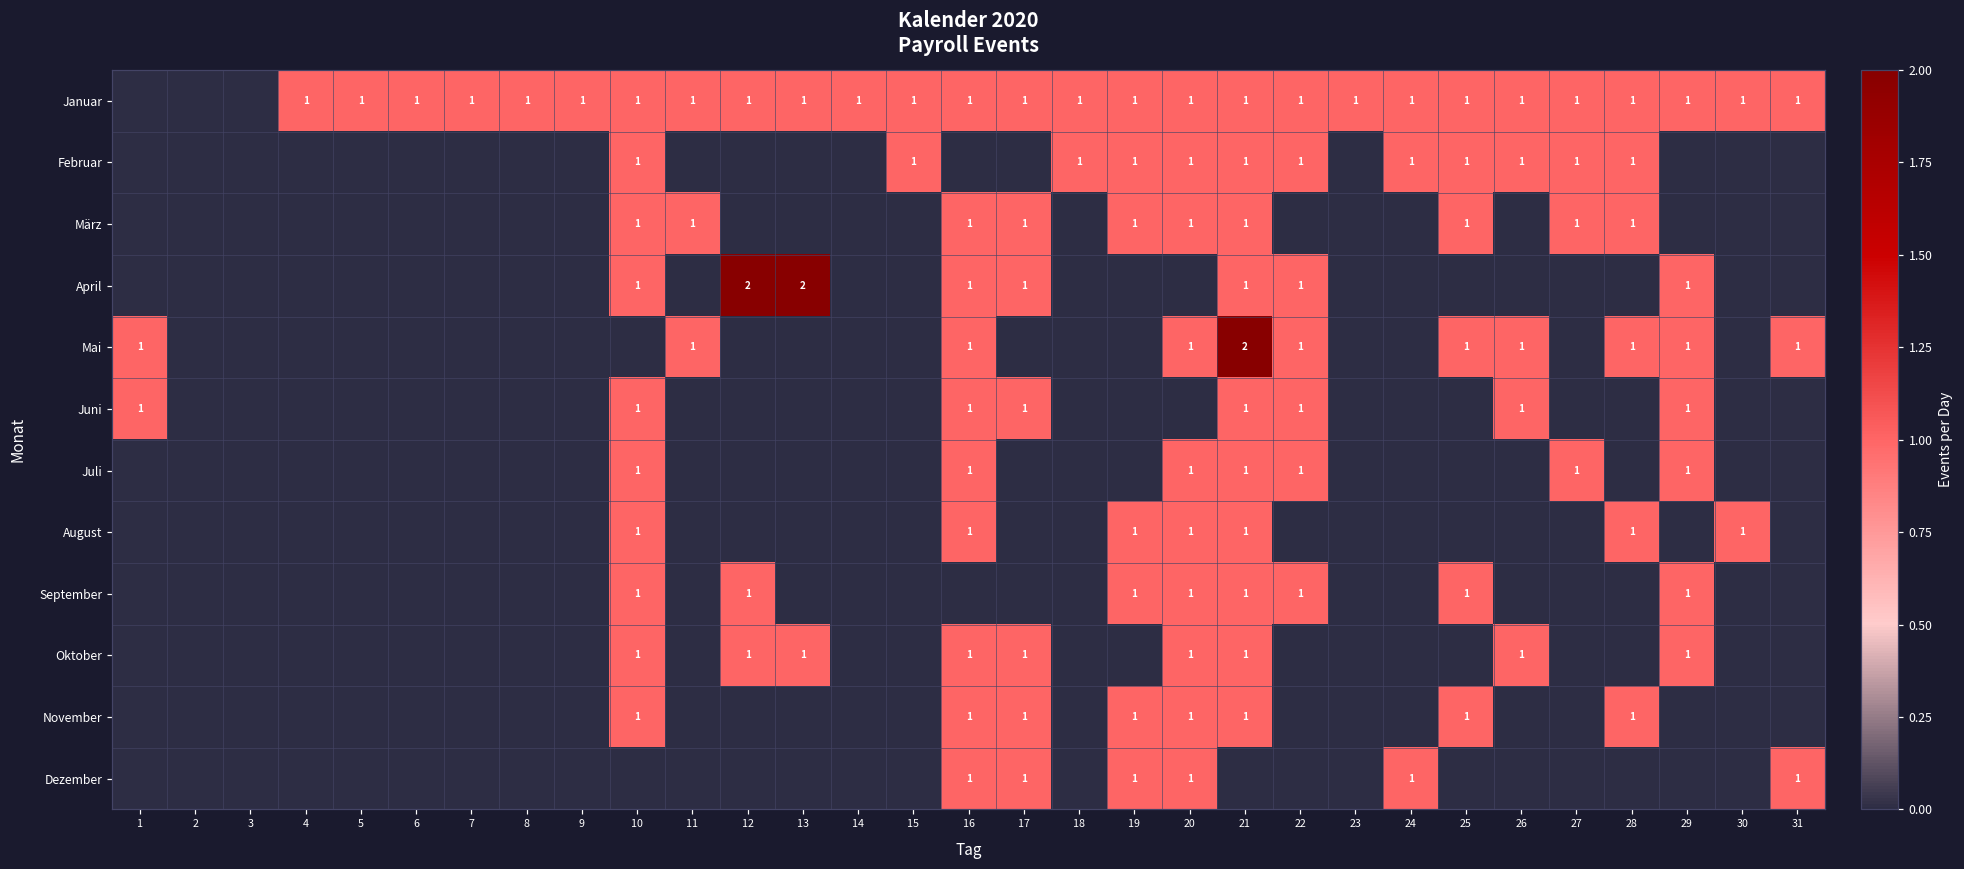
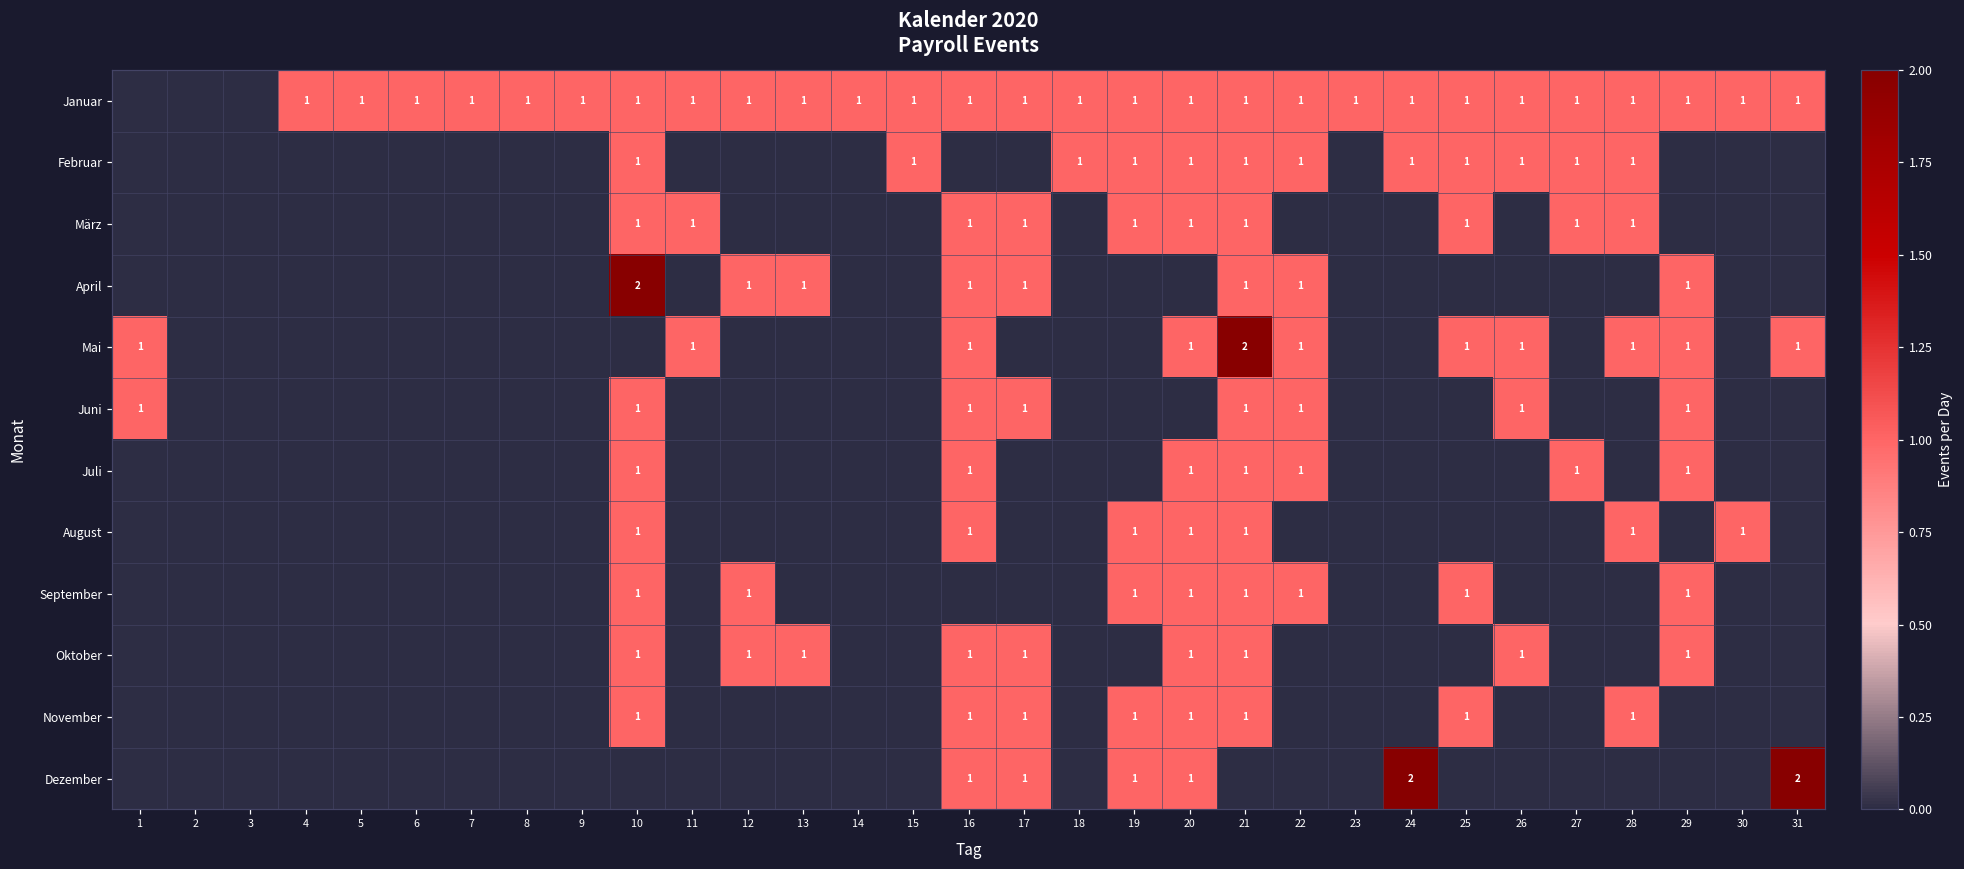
  {
    "Januar": {
      "4": 1,
      "5": 1,
      "6": 1,
      "7": 1,
      "8": 1,
      "9": 1,
      "10": 1,
      "11": 1,
      "12": 1,
      "13": 1,
      "14": 1,
      "15": 1,
      "16": 1,
      "17": 1,
      "18": 1,
      "19": 1,
      "20": 1,
      "21": 1,
      "22": 1,
      "23": 1,
      "24": 1,
      "25": 1,
      "26": 1,
      "27": 1,
      "28": 1,
      "29": 1,
      "30": 1,
      "31": 1
    },
    "Februar": {
      "10": 1,
      "15": 1,
      "18": 1,
      "19": 1,
      "20": 1,
      "21": 1,
      "22": 1,
      "24": 1,
      "25": 1,
      "26": 1,
      "27": 1,
      "28": 1
    },
    "März": {
      "10": 1,
      "11": 1,
      "16": 1,
      "17": 1,
      "19": 1,
      "20": 1,
      "21": 1,
      "25": 1,
      "27": 1,
      "28": 1
    },
    "April": {
-     "10": 1,
-     "12": 2,
-     "13": 2,
+     "10": 2,
+     "12": 1,
+     "13": 1,
      "16": 1,
      "17": 1,
      "21": 1,
      "22": 1,
      "29": 1
    },
    "Mai": {
      "1": 1,
      "11": 1,
      "16": 1,
      "20": 1,
      "21": 2,
      "22": 1,
      "25": 1,
      "26": 1,
      "28": 1,
      "29": 1,
      "31": 1
    },
    "Juni": {
      "1": 1,
      "10": 1,
      "16": 1,
      "17": 1,
      "21": 1,
      "22": 1,
      "26": 1,
      "29": 1
    },
    "Juli": {
      "10": 1,
      "16": 1,
      "20": 1,
      "21": 1,
      "22": 1,
      "27": 1,
      "29": 1
    },
    "August": {
      "10": 1,
      "16": 1,
      "19": 1,
      "20": 1,
      "21": 1,
      "28": 1,
      "30": 1
    },
    "September": {
      "10": 1,
      "12": 1,
      "19": 1,
      "20": 1,
      "21": 1,
      "22": 1,
      "25": 1,
      "29": 1
    },
    "Oktober": {
      "10": 1,
      "12": 1,
      "13": 1,
      "16": 1,
      "17": 1,
      "20": 1,
      "21": 1,
      "26": 1,
      "29": 1
    },
    "November": {
      "10": 1,
      "16": 1,
      "17": 1,
      "19": 1,
      "20": 1,
      "21": 1,
      "25": 1,
      "28": 1
    },
    "Dezember": {
      "16": 1,
      "17": 1,
      "19": 1,
      "20": 1,
-     "24": 1,
-     "31": 1
+     "24": 2,
+     "31": 2
    }
  }
